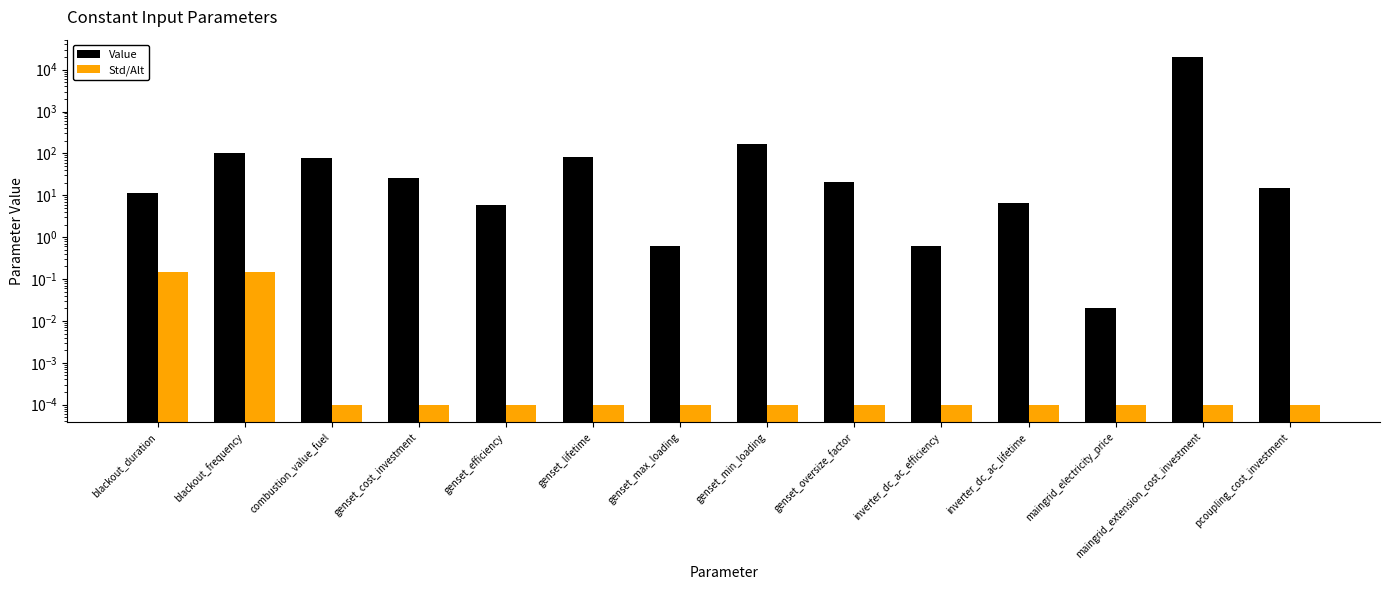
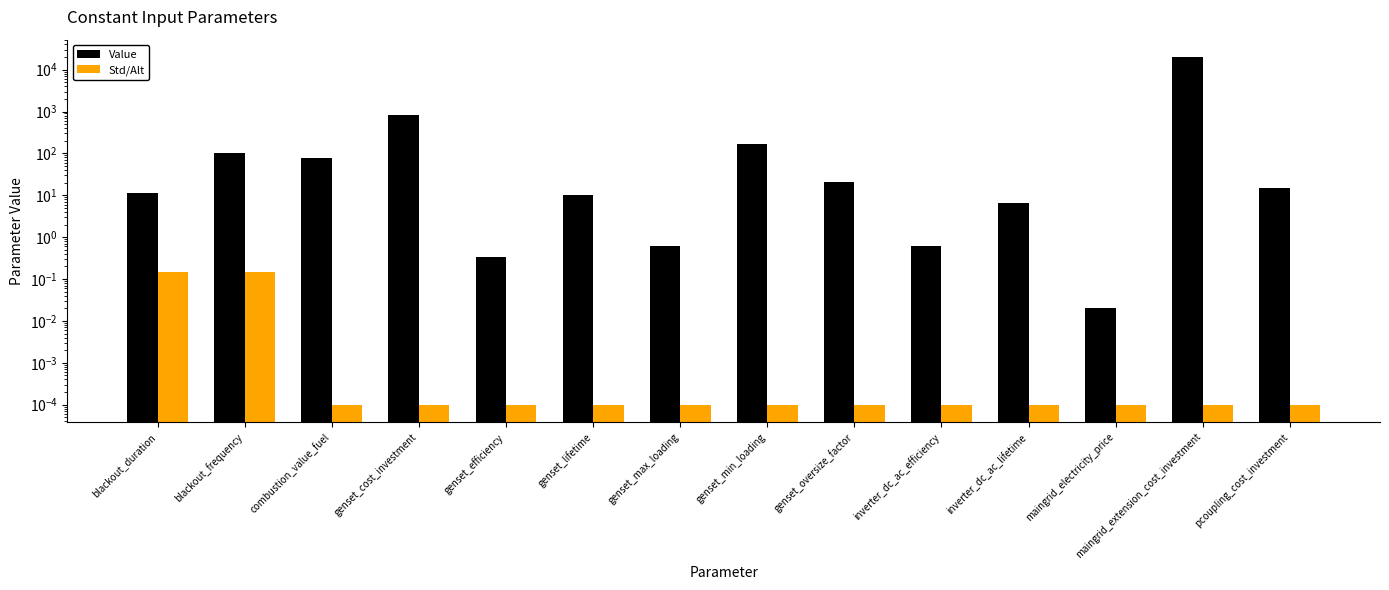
  {
    "Value": {
      "blackout_duration": 12,
      "blackout_frequency": 100,
      "combustion_value_fuel": 80,
-     "genset_cost_investment": 30,
-     "genset_efficiency": 6,
-     "genset_lifetime": 80,
+     "genset_cost_investment": 800,
+     "genset_efficiency": 0.3,
+     "genset_lifetime": 10,
      "genset_max_loading": 0.6,
      "genset_min_loading": 170,
      "genset_oversize_factor": 20,
      "inverter_dc_ac_efficiency": 0.6,
      "inverter_dc_ac_lifetime": 7,
      "maingrid_electricity_price": 0.02,
      "maingrid_extension_cost_investment": 20000,
      "pcoupling_cost_investment": 15
    },
    "Std/Alt": {
      "blackout_duration": 0.15,
      "blackout_frequency": 0.15,
      "combustion_value_fuel": 0.00010,
      "genset_cost_investment": 0.00010,
      "genset_efficiency": 0.00010,
      "genset_lifetime": 0.00010,
      "genset_max_loading": 0.00010,
      "genset_min_loading": 0.00010,
      "genset_oversize_factor": 0.00010,
      "inverter_dc_ac_efficiency": 0.00010,
      "inverter_dc_ac_lifetime": 0.00010,
      "maingrid_electricity_price": 0.00010,
      "maingrid_extension_cost_investment": 0.00010,
      "pcoupling_cost_investment": 0.00010
    }
  }
